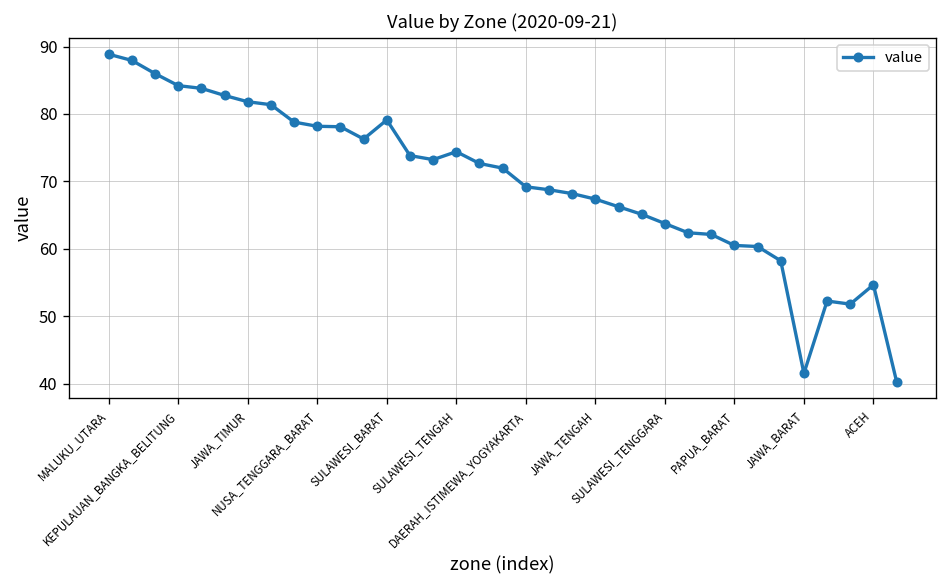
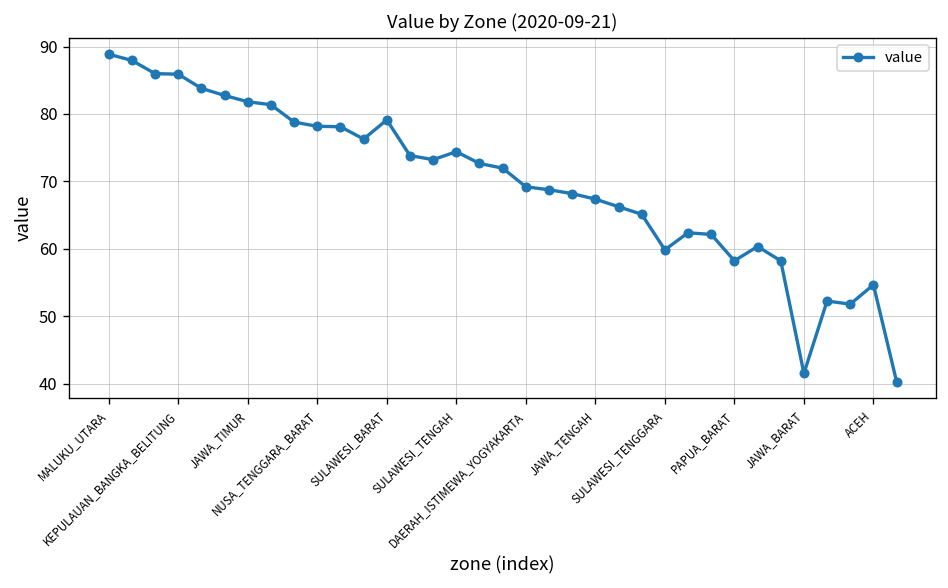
  {
    "MALUKU_UTARA": 89,
-   "KEPULAUAN_BANGKA_BELITUNG": 84,
+   "KEPULAUAN_BANGKA_BELITUNG": 86,
    "JAWA_TIMUR": 82,
    "NUSA_TENGGARA_BARAT": 78,
    "SULAWESI_BARAT": 79,
    "SULAWESI_TENGAH": 74,
    "DAERAH_ISTIMEWA_YOGYAKARTA": 69,
    "JAWA_TENGAH": 67,
-   "SULAWESI_TENGGARA": 64,
-   "PAPUA_BARAT": 60,
+   "SULAWESI_TENGGARA": 60,
+   "PAPUA_BARAT": 58,
    "JAWA_BARAT": 42,
    "ACEH": 55
  }
